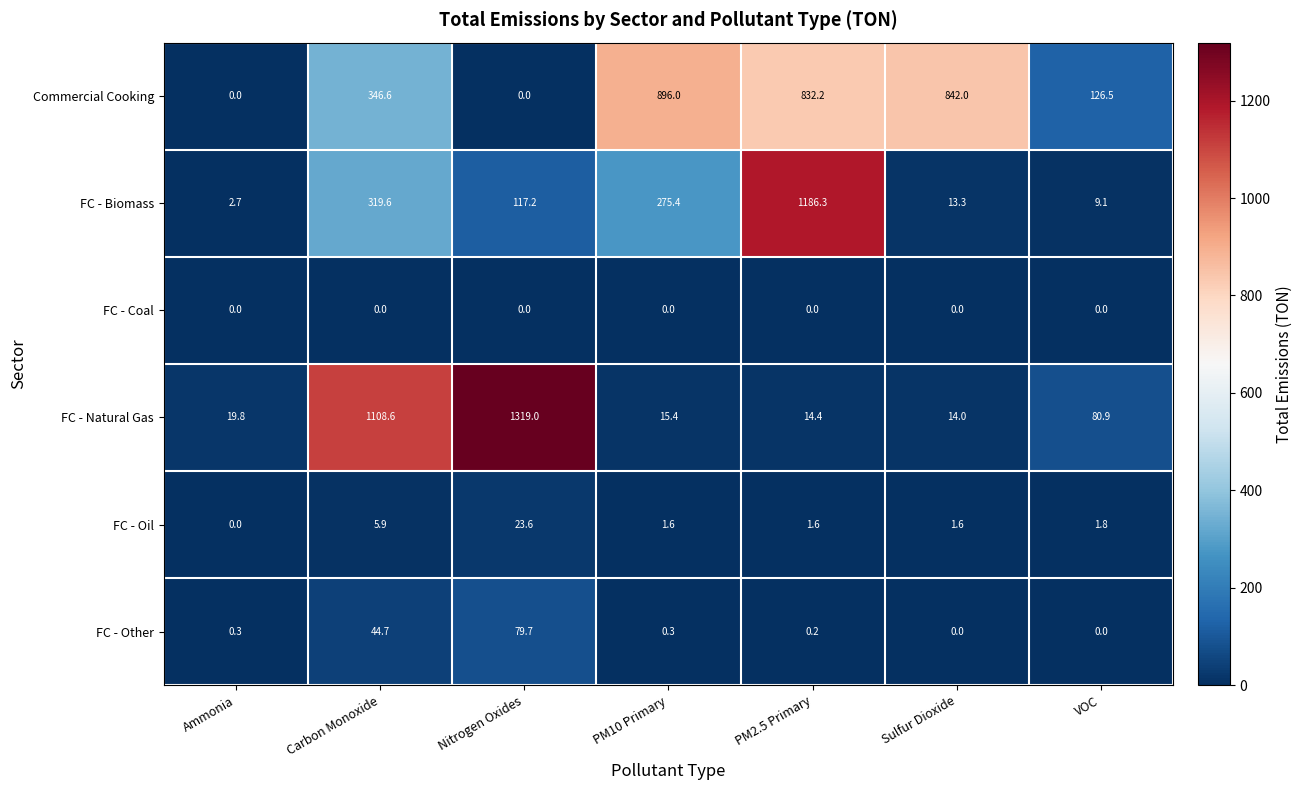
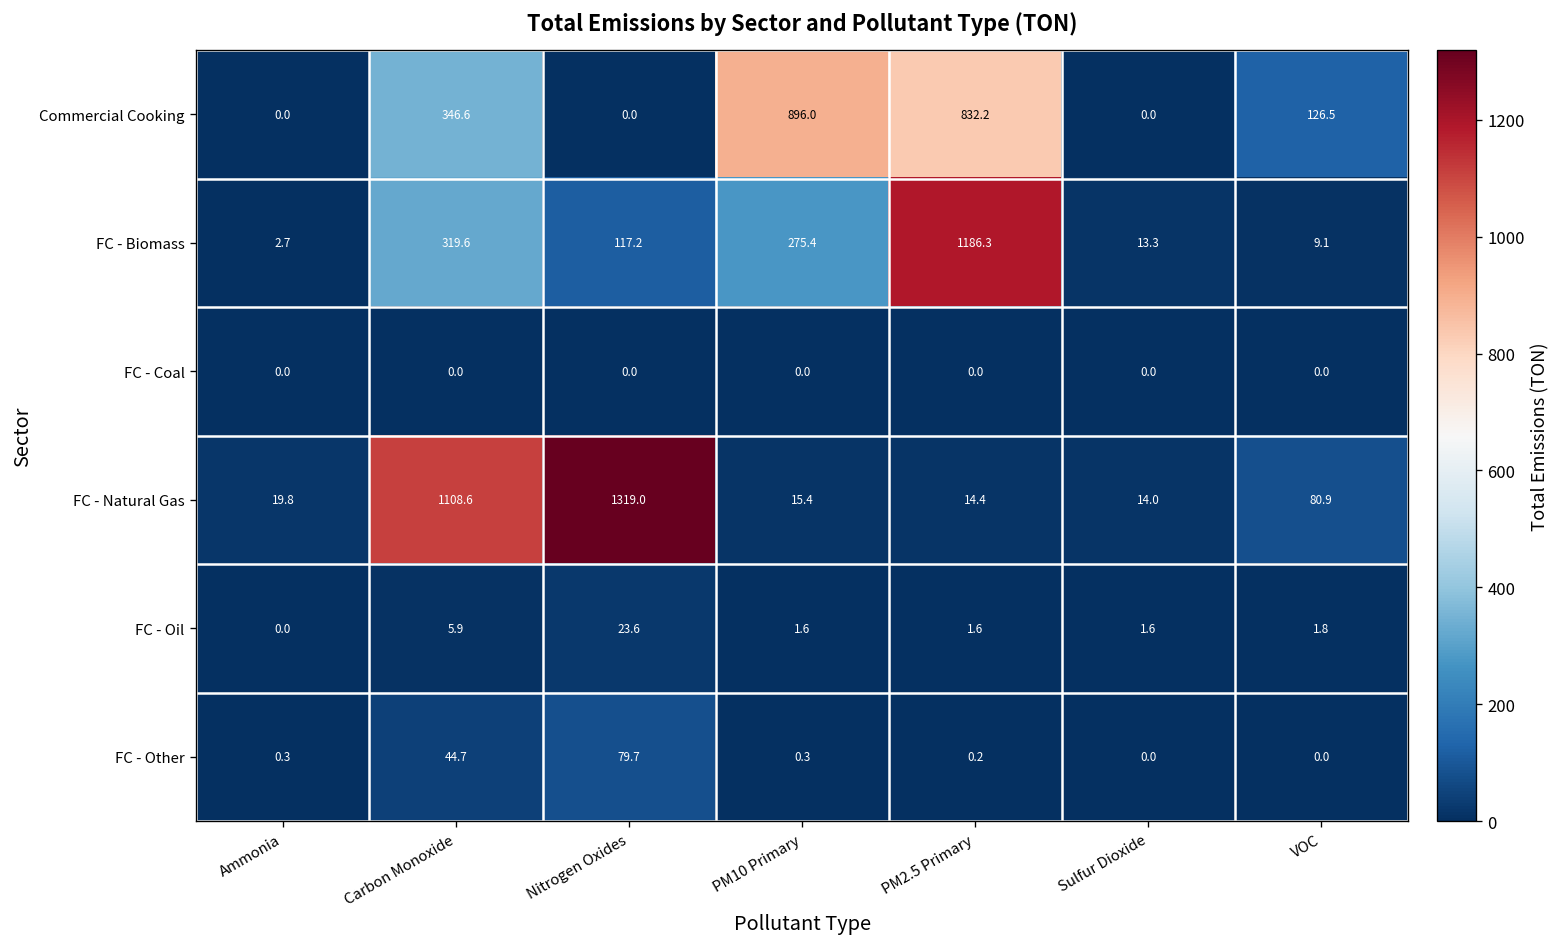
  {
    "Commercial Cooking": {
      "Ammonia": 0.0,
      "Carbon Monoxide": 346.6,
      "Nitrogen Oxides": 0.0,
      "PM10 Primary": 896.0,
      "PM2.5 Primary": 832.2,
-     "Sulfur Dioxide": 842.0,
+     "Sulfur Dioxide": 0.0,
      "VOC": 126.5
    },
    "FC - Biomass": {
      "Ammonia": 2.7,
      "Carbon Monoxide": 319.6,
      "Nitrogen Oxides": 117.2,
      "PM10 Primary": 275.4,
      "PM2.5 Primary": 1186.3,
      "Sulfur Dioxide": 13.3,
      "VOC": 9.1
    },
    "FC - Coal": {
      "Ammonia": 0.0,
      "Carbon Monoxide": 0.0,
      "Nitrogen Oxides": 0.0,
      "PM10 Primary": 0.0,
      "PM2.5 Primary": 0.0,
      "Sulfur Dioxide": 0.0,
      "VOC": 0.0
    },
    "FC - Natural Gas": {
      "Ammonia": 19.8,
      "Carbon Monoxide": 1108.6,
      "Nitrogen Oxides": 1319.0,
      "PM10 Primary": 15.4,
      "PM2.5 Primary": 14.4,
      "Sulfur Dioxide": 14.0,
      "VOC": 80.9
    },
    "FC - Oil": {
      "Ammonia": 0.0,
      "Carbon Monoxide": 5.9,
      "Nitrogen Oxides": 23.6,
      "PM10 Primary": 1.6,
      "PM2.5 Primary": 1.6,
      "Sulfur Dioxide": 1.6,
      "VOC": 1.8
    },
    "FC - Other": {
      "Ammonia": 0.3,
      "Carbon Monoxide": 44.7,
      "Nitrogen Oxides": 79.7,
      "PM10 Primary": 0.3,
      "PM2.5 Primary": 0.2,
      "Sulfur Dioxide": 0.0,
      "VOC": 0.0
    }
  }
